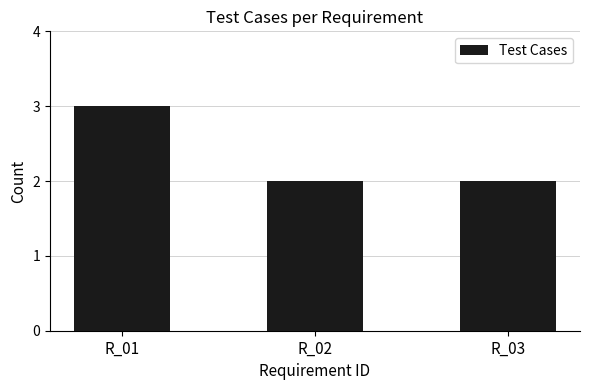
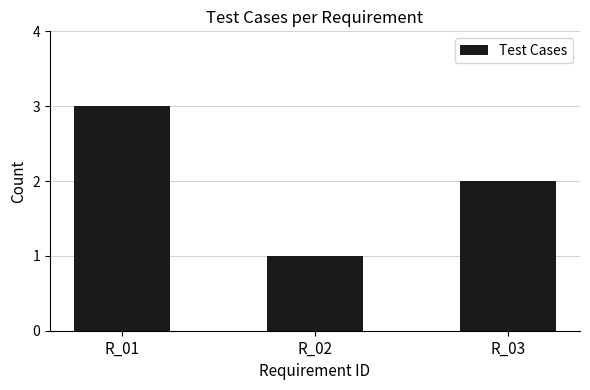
  {
    "R_01": 3,
-   "R_02": 2,
+   "R_02": 1,
    "R_03": 2
  }
